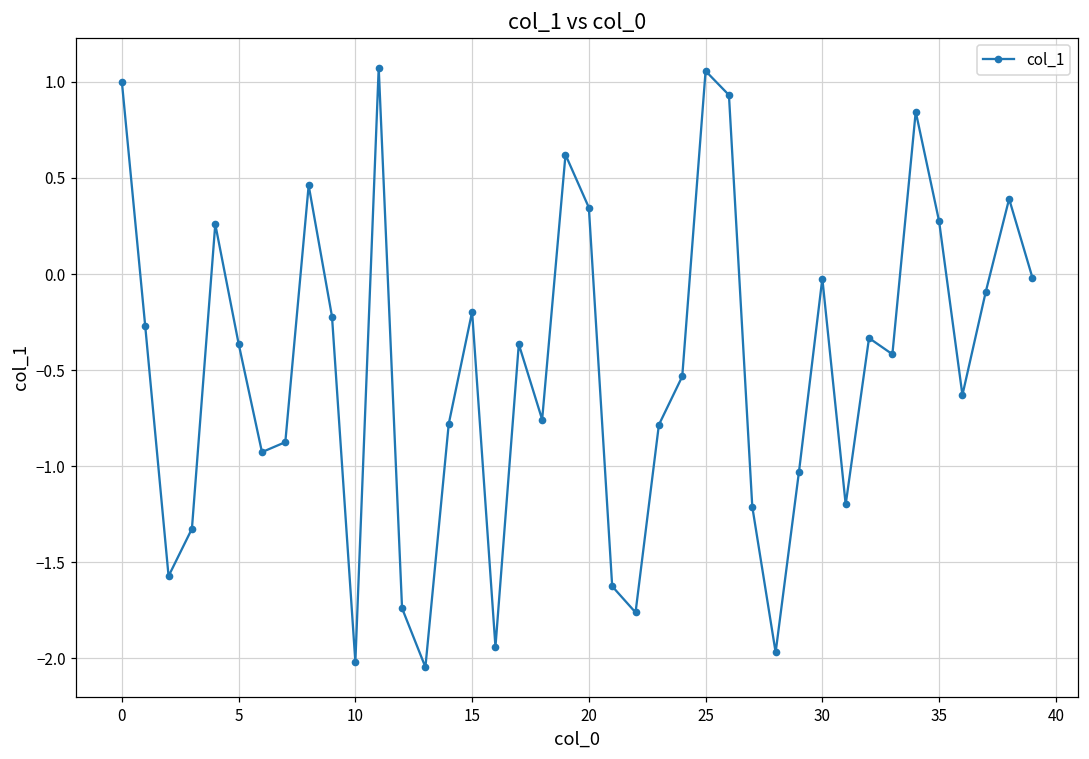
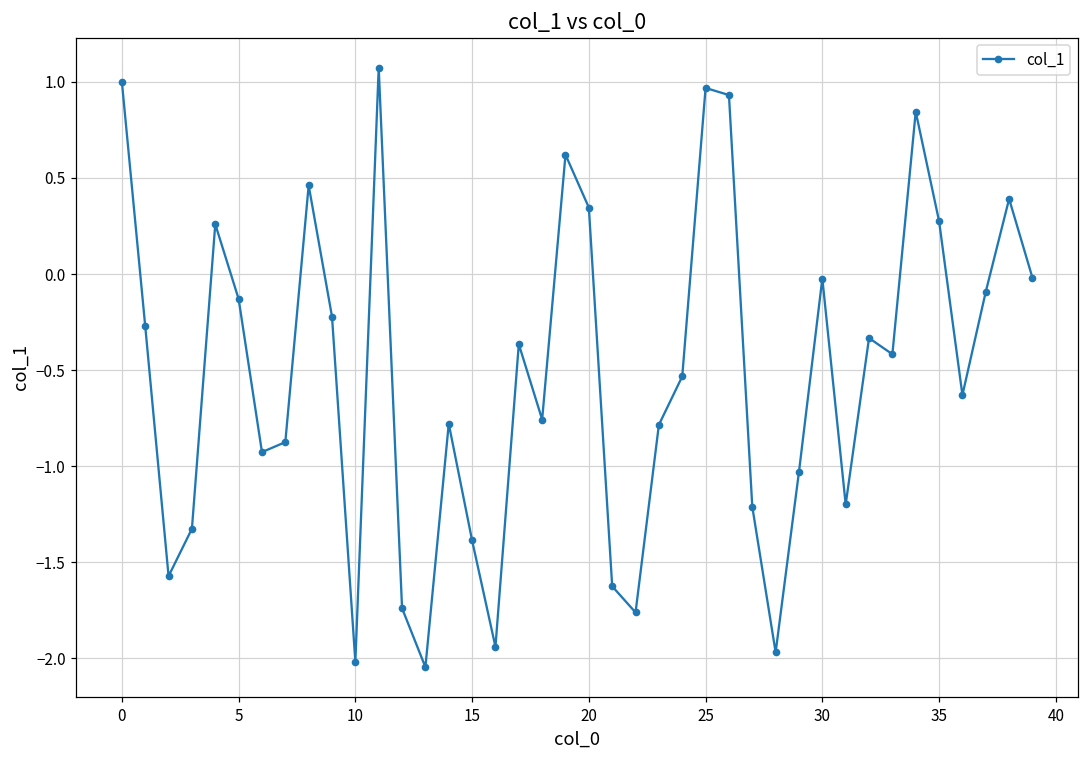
  {
    "0": 1.00,
-   "5": -0.36,
+   "5": -0.13,
    "10": -2.02,
-   "15": -0.20,
+   "15": -1.39,
    "20": 0.35,
-   "25": 1.06,
+   "25": 0.97,
    "30": -0.02,
    "35": 0.28
  }
